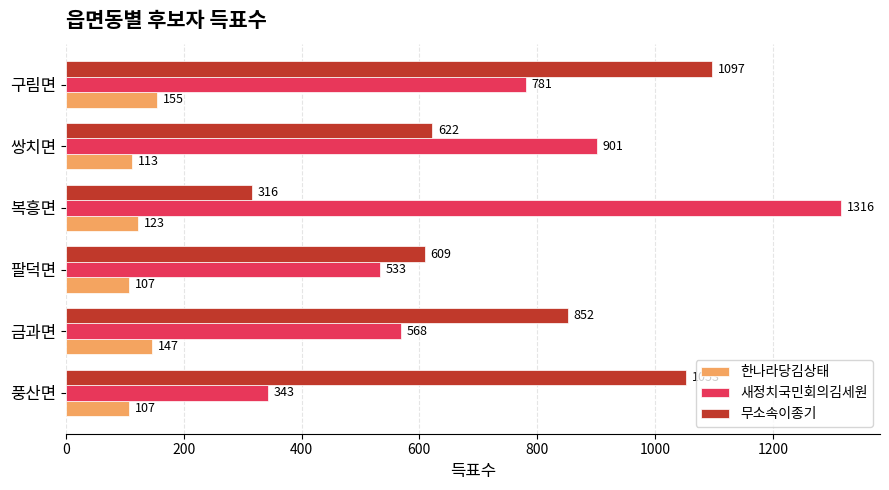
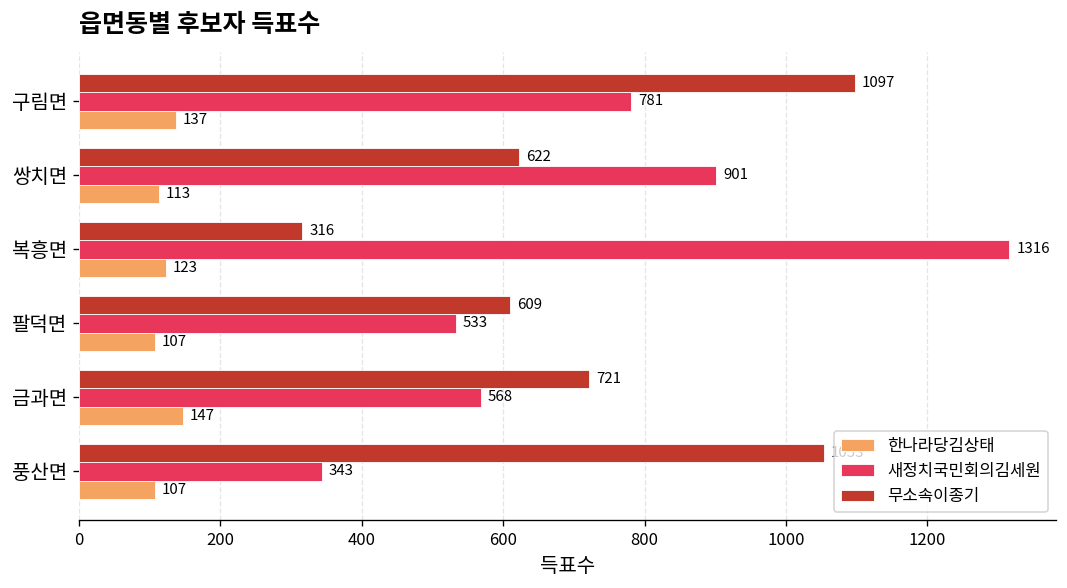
  {
    "한나라당김상태": {
-     "구림면": 155,
+     "구림면": 137,
      "쌍치면": 113,
      "복흥면": 123,
      "팔덕면": 107,
      "금과면": 147,
      "풍산면": 107
    },
    "새정치국민회의김세원": {
      "구림면": 781,
      "쌍치면": 901,
      "복흥면": 1316,
      "팔덕면": 533,
      "금과면": 568,
      "풍산면": 343
    },
    "무소속이종기": {
      "구림면": 1097,
      "쌍치면": 622,
      "복흥면": 316,
      "팔덕면": 609,
-     "금과면": 852
+     "금과면": 721
    }
  }
